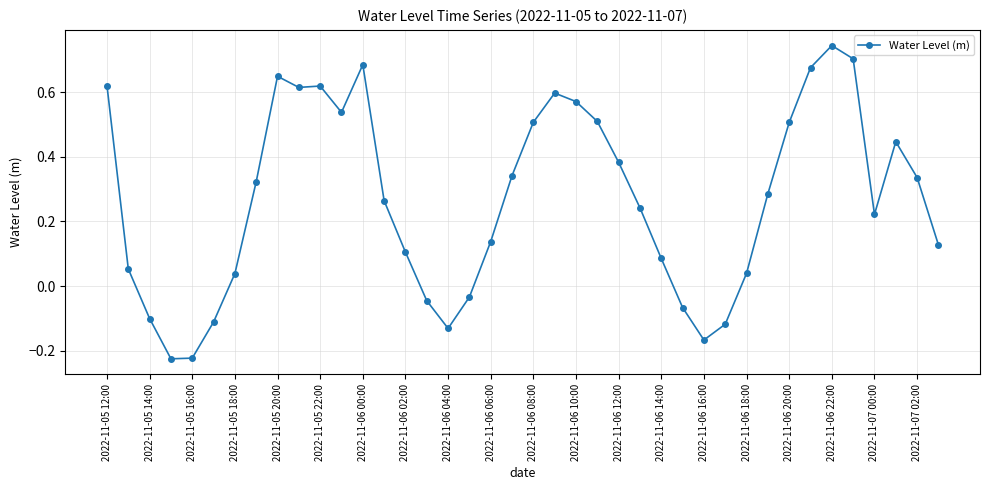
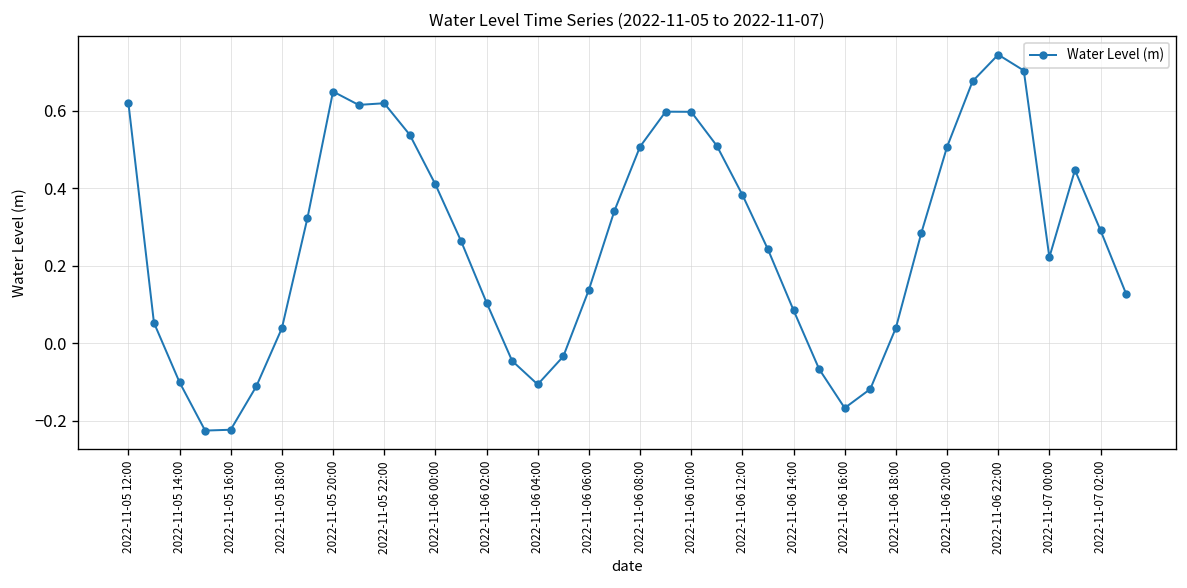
  {
    "2022-11-05 12:00": 0.62,
    "2022-11-05 14:00": -0.10,
    "2022-11-05 16:00": -0.22,
    "2022-11-05 18:00": 0.04,
    "2022-11-05 20:00": 0.65,
    "2022-11-05 22:00": 0.62,
-   "2022-11-06 00:00": 0.69,
+   "2022-11-06 00:00": 0.41,
    "2022-11-06 02:00": 0.10,
-   "2022-11-06 04:00": -0.13,
+   "2022-11-06 04:00": -0.11,
    "2022-11-06 06:00": 0.14,
    "2022-11-06 08:00": 0.51,
-   "2022-11-06 10:00": 0.57,
+   "2022-11-06 10:00": 0.60,
    "2022-11-06 12:00": 0.38,
    "2022-11-06 14:00": 0.09,
    "2022-11-06 16:00": -0.17,
    "2022-11-06 18:00": 0.04,
    "2022-11-06 20:00": 0.51,
    "2022-11-06 22:00": 0.74,
    "2022-11-07 00:00": 0.22,
-   "2022-11-07 02:00": 0.34
+   "2022-11-07 02:00": 0.29
  }
